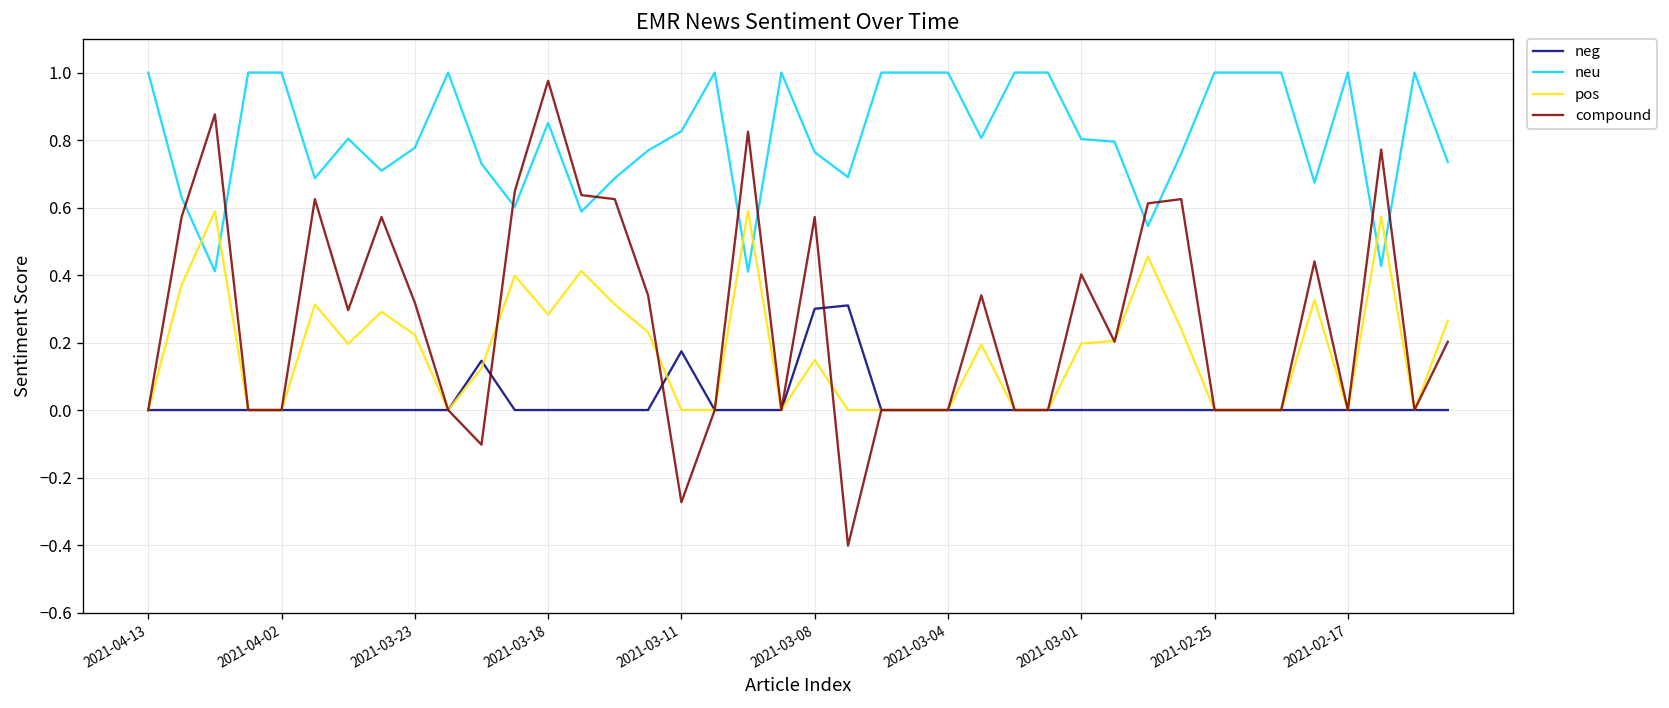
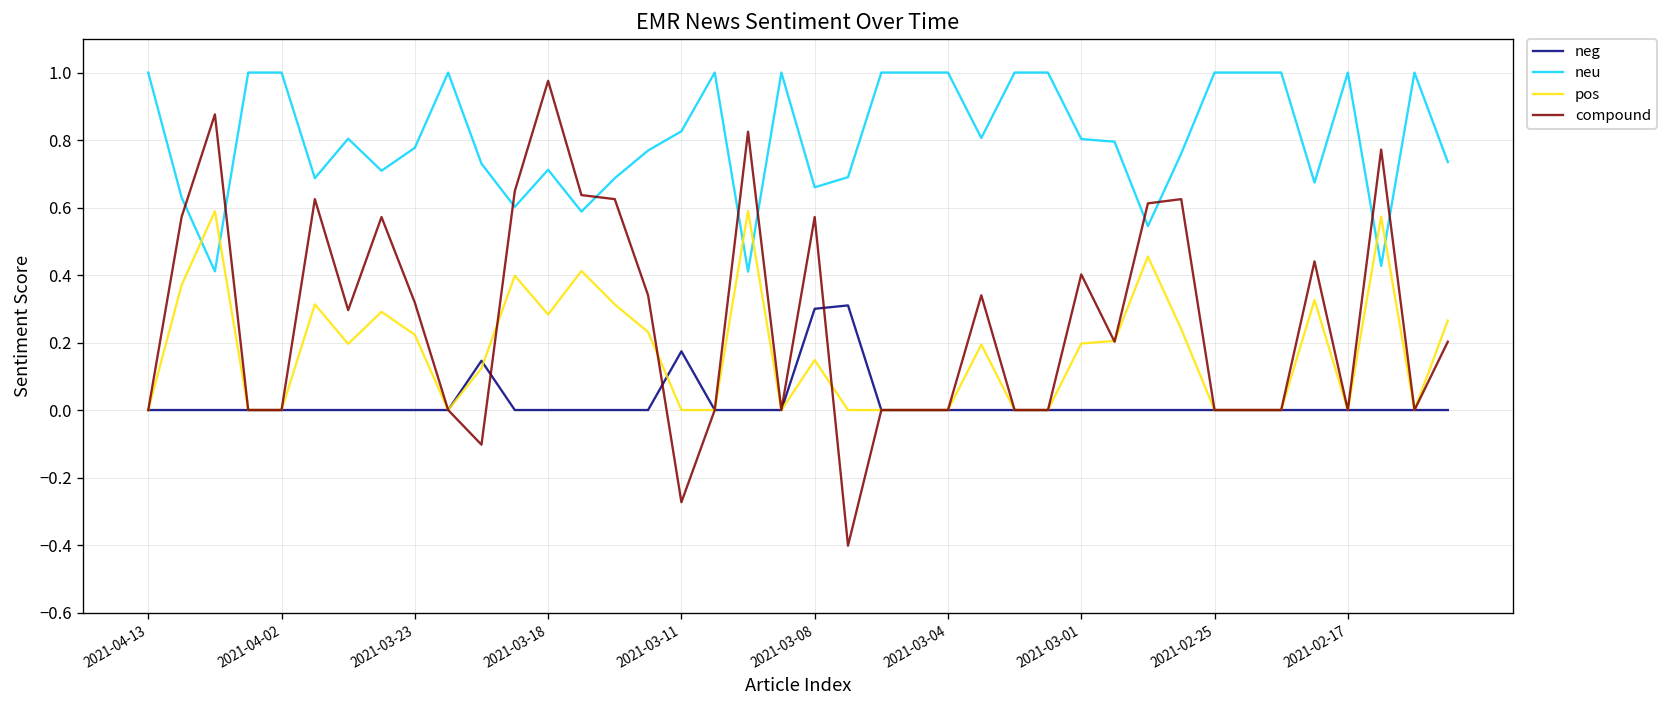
  {
    "neg": {
      "2021-03-18": 0.00,
      "2021-03-08": 0.30
    },
    "neu": {
      "2021-04-02": 1.00,
-     "2021-03-18": 0.85,
-     "2021-03-08": 0.76
+     "2021-03-18": 0.71,
+     "2021-03-08": 0.66
    },
    "pos": {
      "2021-03-18": 0.28,
      "2021-03-08": 0.15
    },
    "compound": {
      "2021-03-18": 0.98,
      "2021-03-08": 0.57
    }
  }
